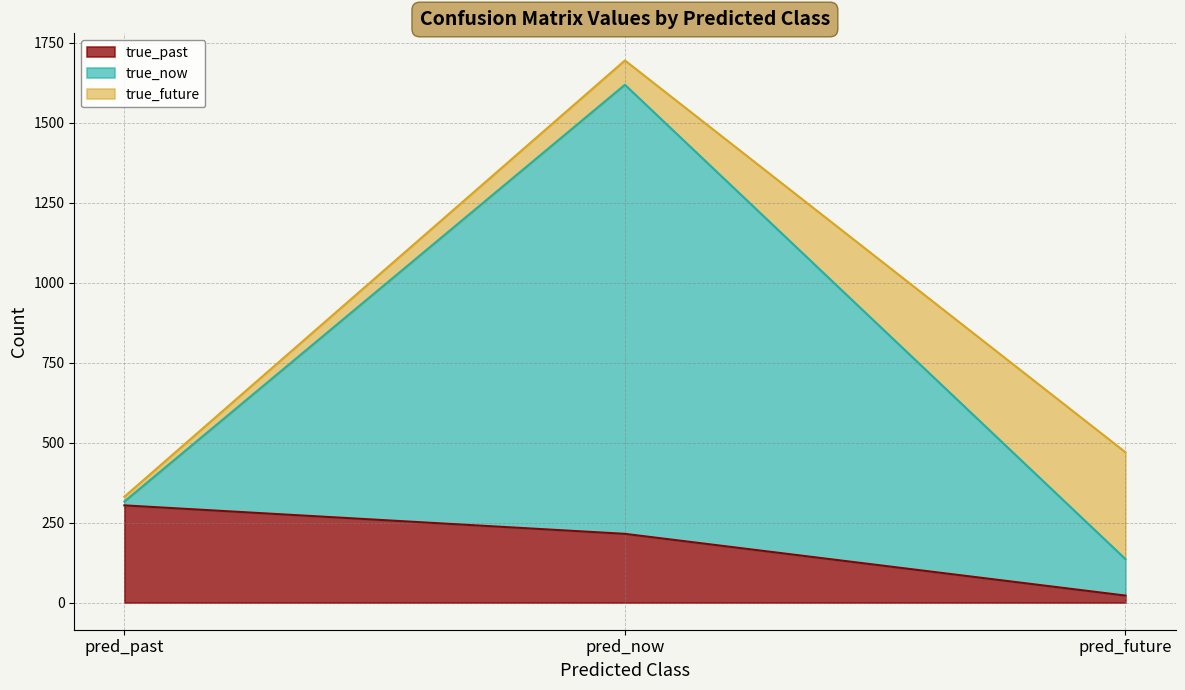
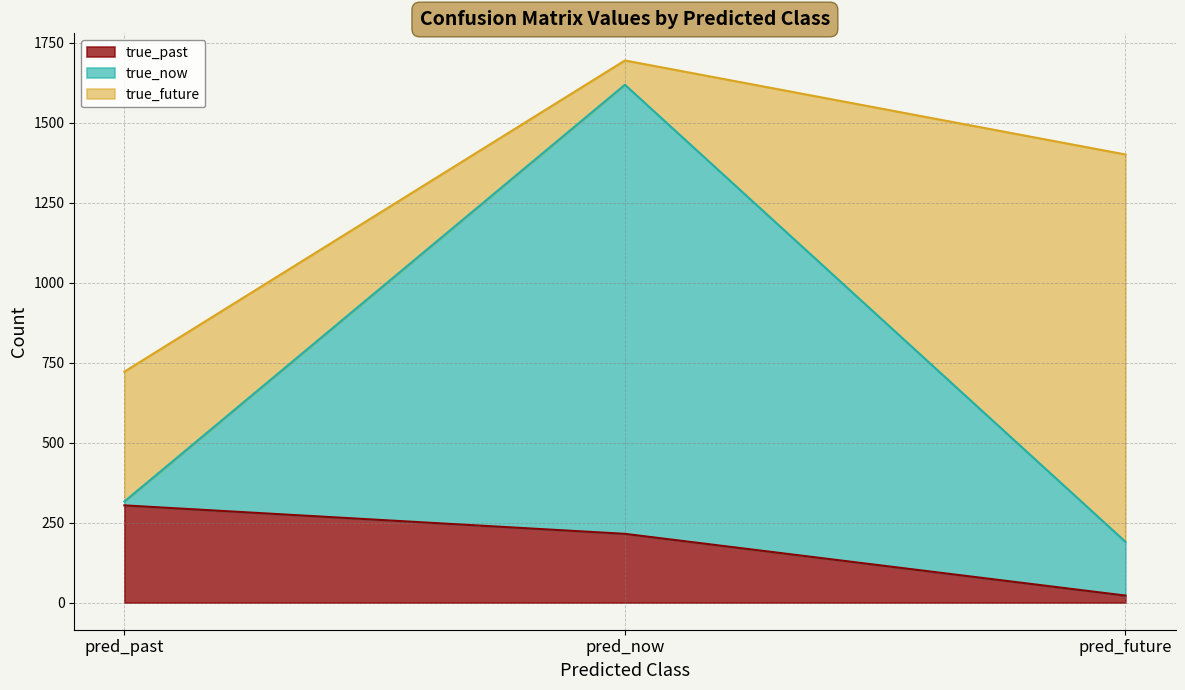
  {
    "true_past": {
      "pred_past": 300,
      "pred_now": 220,
      "pred_future": 20
    },
    "true_now": {
      "pred_past": 10,
      "pred_now": 1400,
-     "pred_future": 110
+     "pred_future": 170
    },
    "true_future": {
-     "pred_past": 20,
+     "pred_past": 410,
      "pred_now": 80,
-     "pred_future": 330
+     "pred_future": 1210
    }
  }
